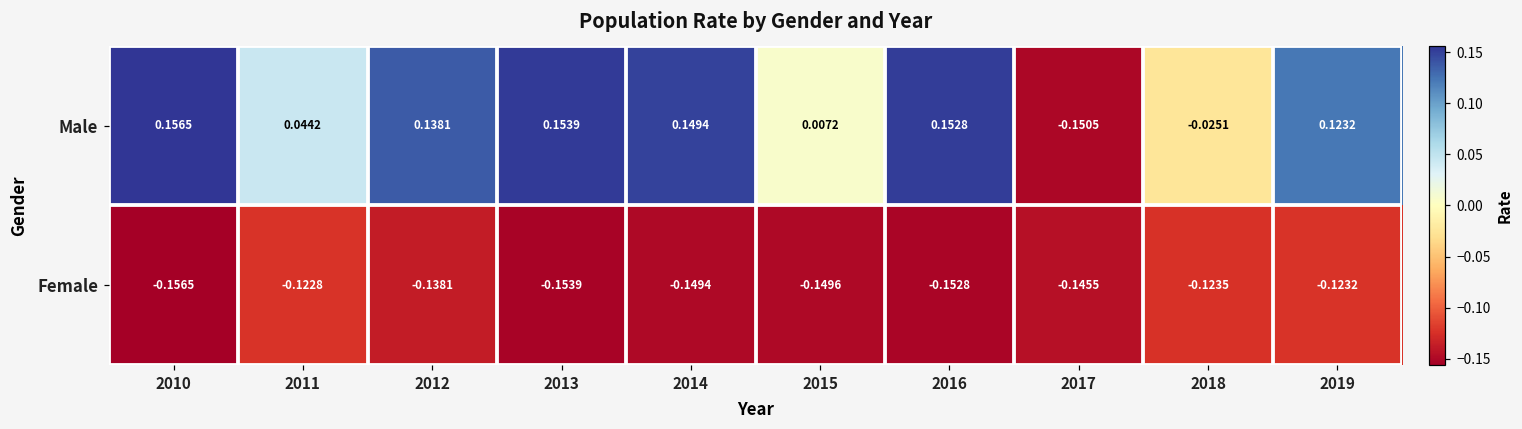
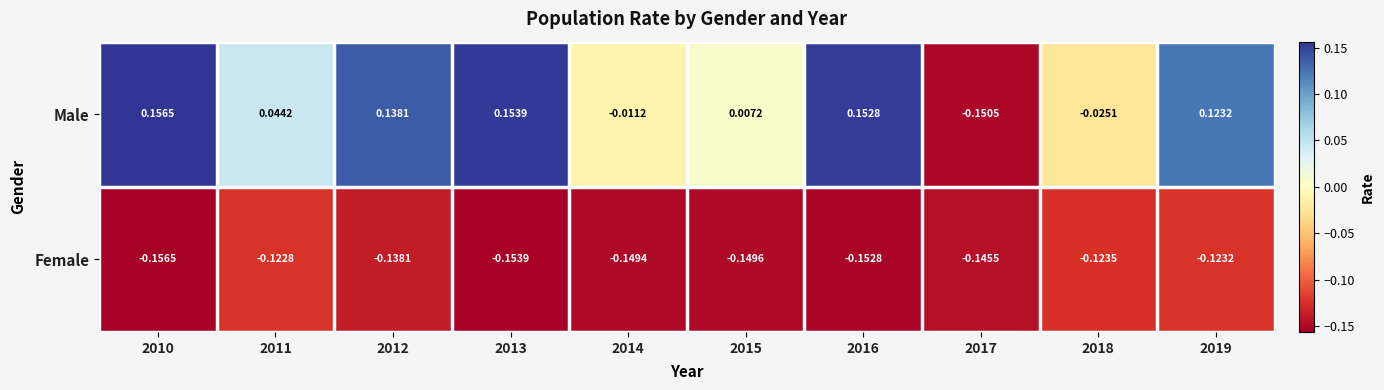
  {
    "Male": {
      "2010": 0.1565,
      "2011": 0.0442,
      "2012": 0.1381,
      "2013": 0.1539,
-     "2014": 0.1494,
+     "2014": -0.0112,
      "2015": 0.0072,
      "2016": 0.1528,
      "2017": -0.1505,
      "2018": -0.0251,
      "2019": 0.1232
    },
    "Female": {
      "2010": -0.1565,
      "2011": -0.1228,
      "2012": -0.1381,
      "2013": -0.1539,
      "2014": -0.1494,
      "2015": -0.1496,
      "2016": -0.1528,
      "2017": -0.1455,
      "2018": -0.1235,
      "2019": -0.1232
    }
  }
